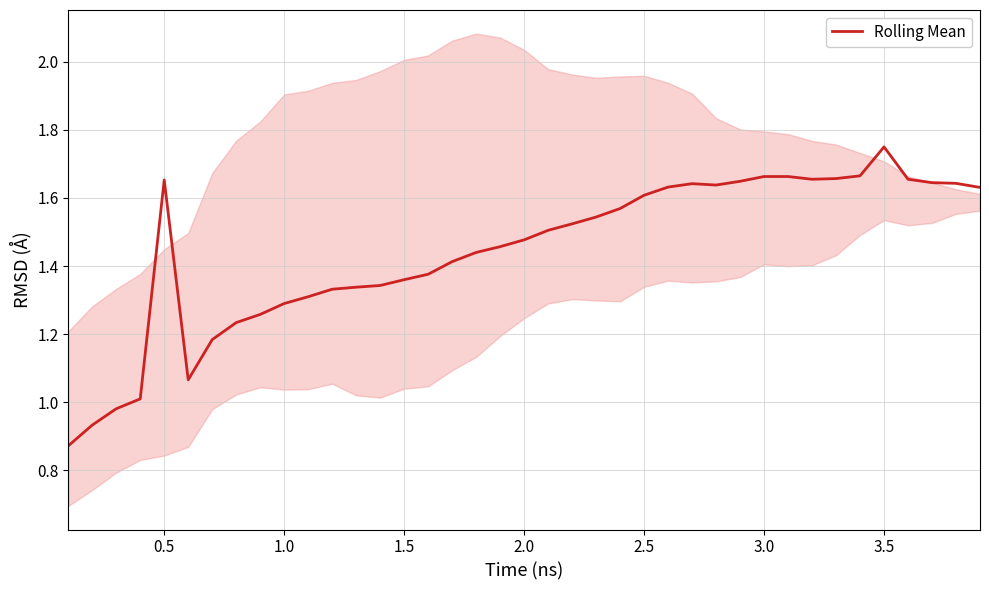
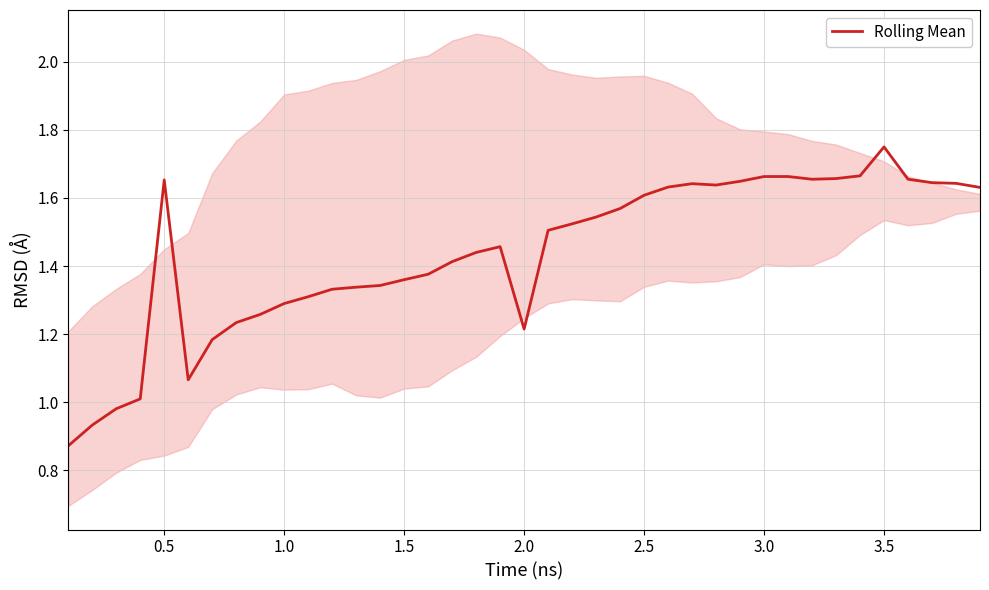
  {
    "Rolling Mean": {
      "0.5": 1.65,
      "1.0": 1.29,
      "1.5": 1.36,
-     "2.0": 1.48,
+     "2.0": 1.22,
      "2.5": 1.61,
      "3.0": 1.66,
      "3.5": 1.75
    }
  }
